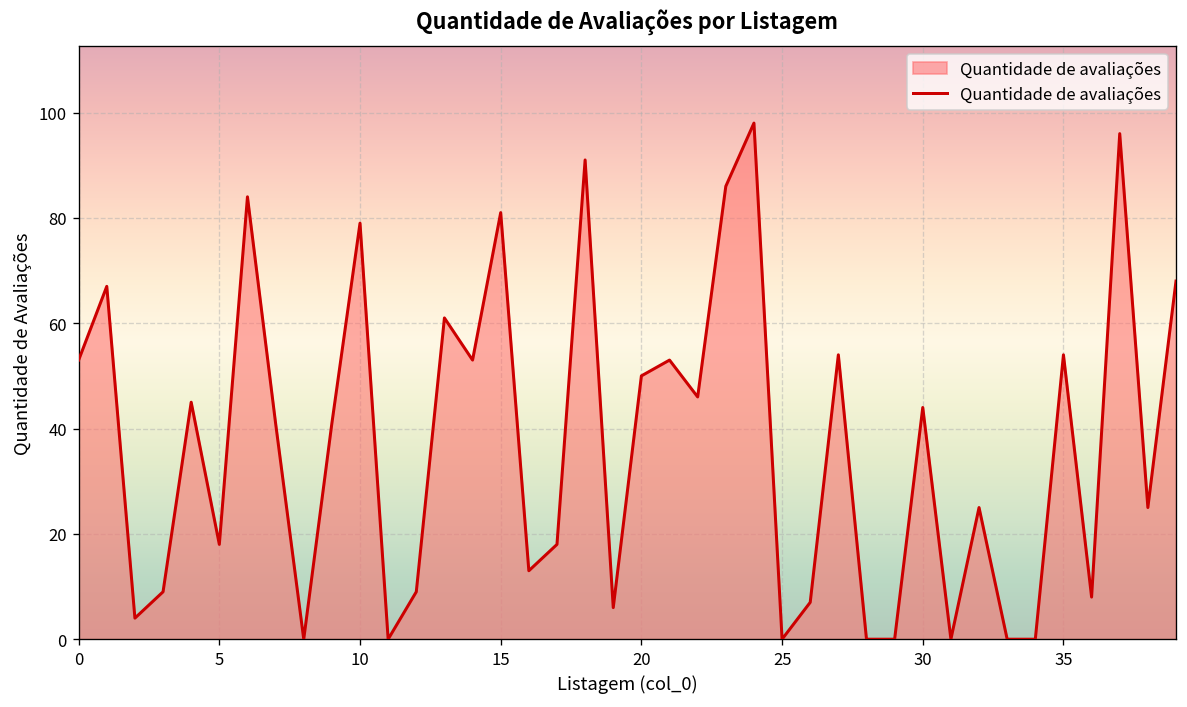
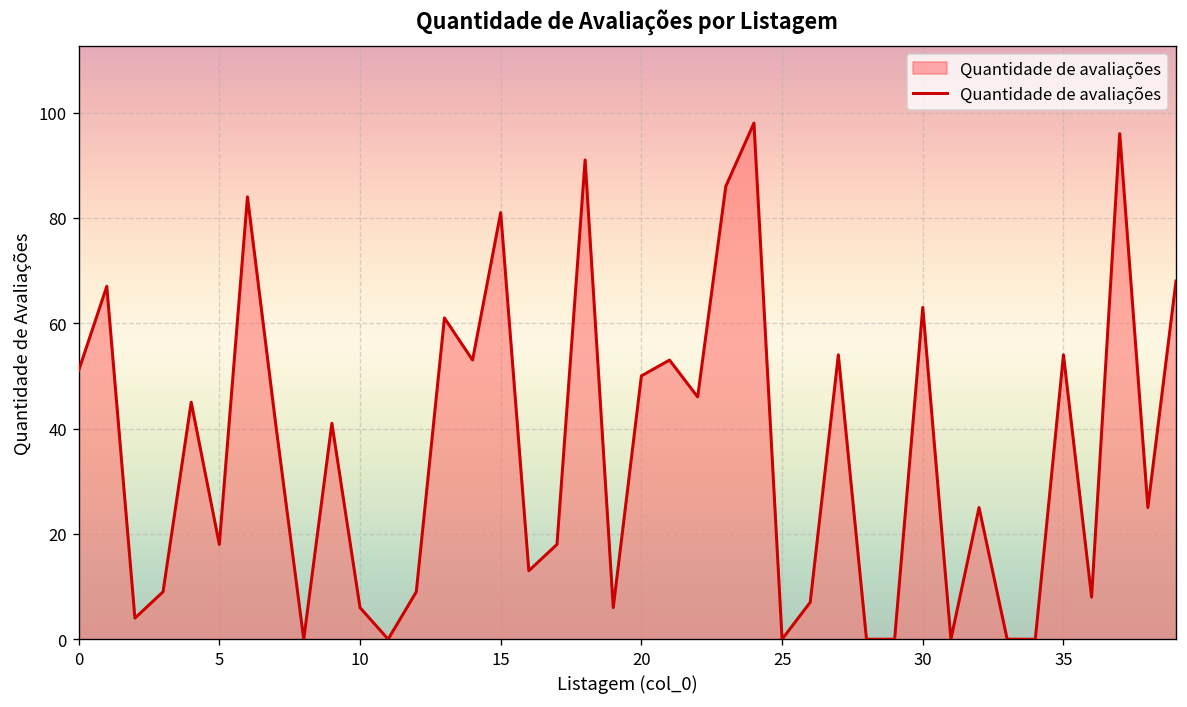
  {
-   "0": 53,
+   "0": 51,
    "5": 18,
-   "10": 79,
+   "10": 6,
    "15": 81,
    "20": 50,
    "25": 0,
-   "30": 44,
+   "30": 63,
    "35": 54
  }
